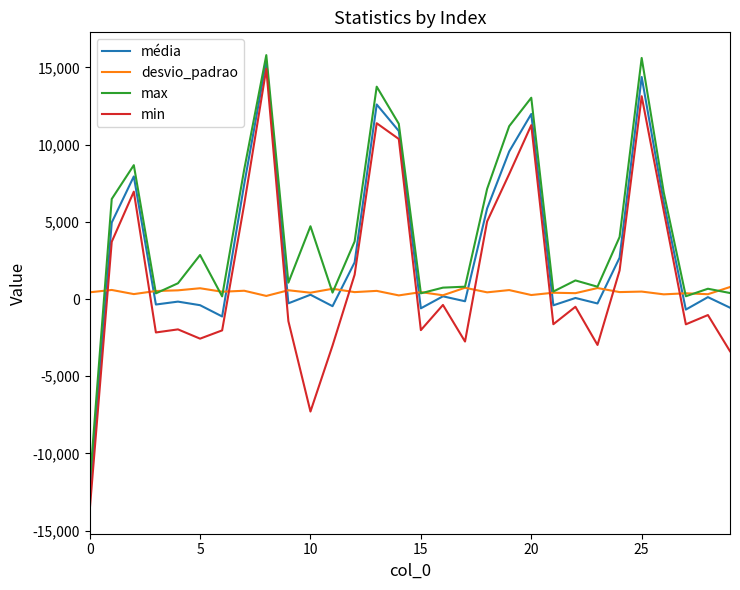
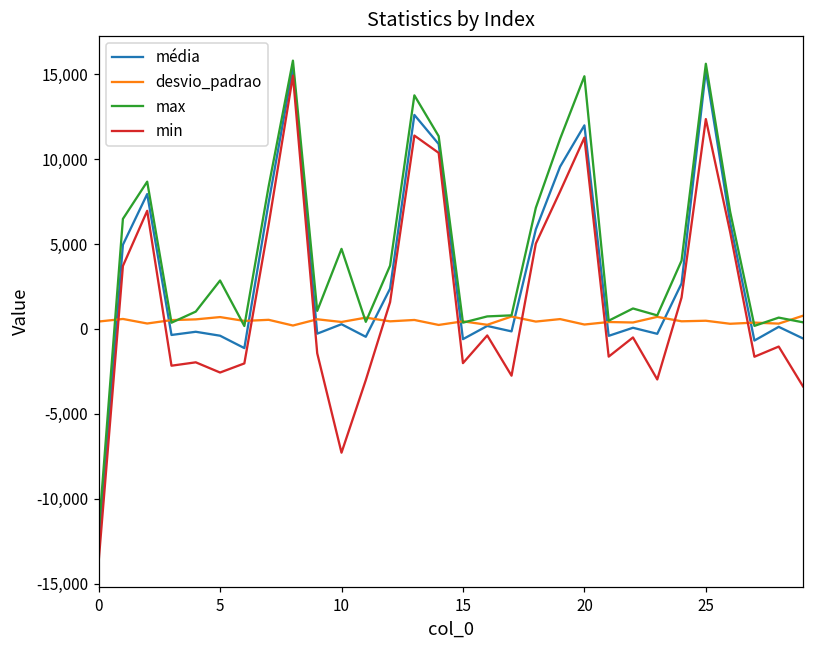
  {
    "média": {
      "0": "-12,800",
      "5": "-400",
      "15": "-600",
      "20": "12,000",
-     "25": "14,400"
+     "25": "15,200"
    },
    "desvio_padrao": {
      "0": "400",
      "5": "700",
      "20": "300",
      "25": "500"
    },
    "max": {
      "0": "-12,000",
      "5": "2,900",
      "10": "4,700",
-     "20": "13,000",
+     "20": "14,900",
      "25": "15,600"
    },
    "min": {
      "0": "-13,700",
      "5": "-2,600",
      "10": "-7,300",
      "15": "-2,000",
      "20": "11,300",
-     "25": "13,100"
+     "25": "12,400"
    }
  }
